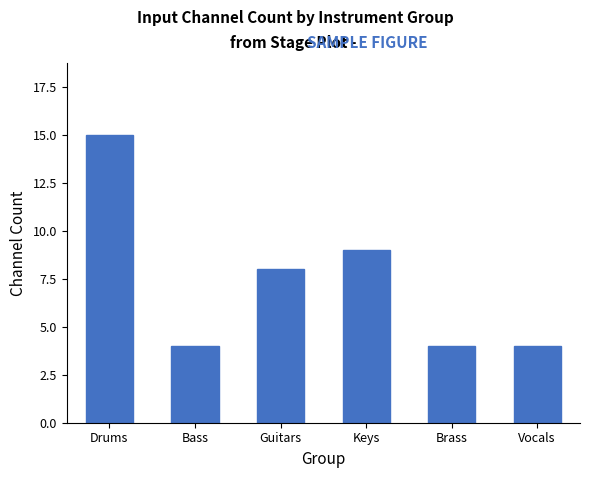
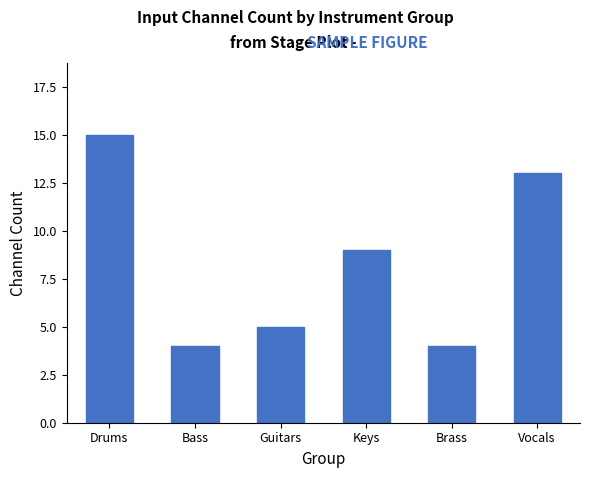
  {
    "Drums": 15,
    "Bass": 4,
-   "Guitars": 8,
+   "Guitars": 5,
    "Keys": 9,
    "Brass": 4,
-   "Vocals": 4
+   "Vocals": 13
  }
